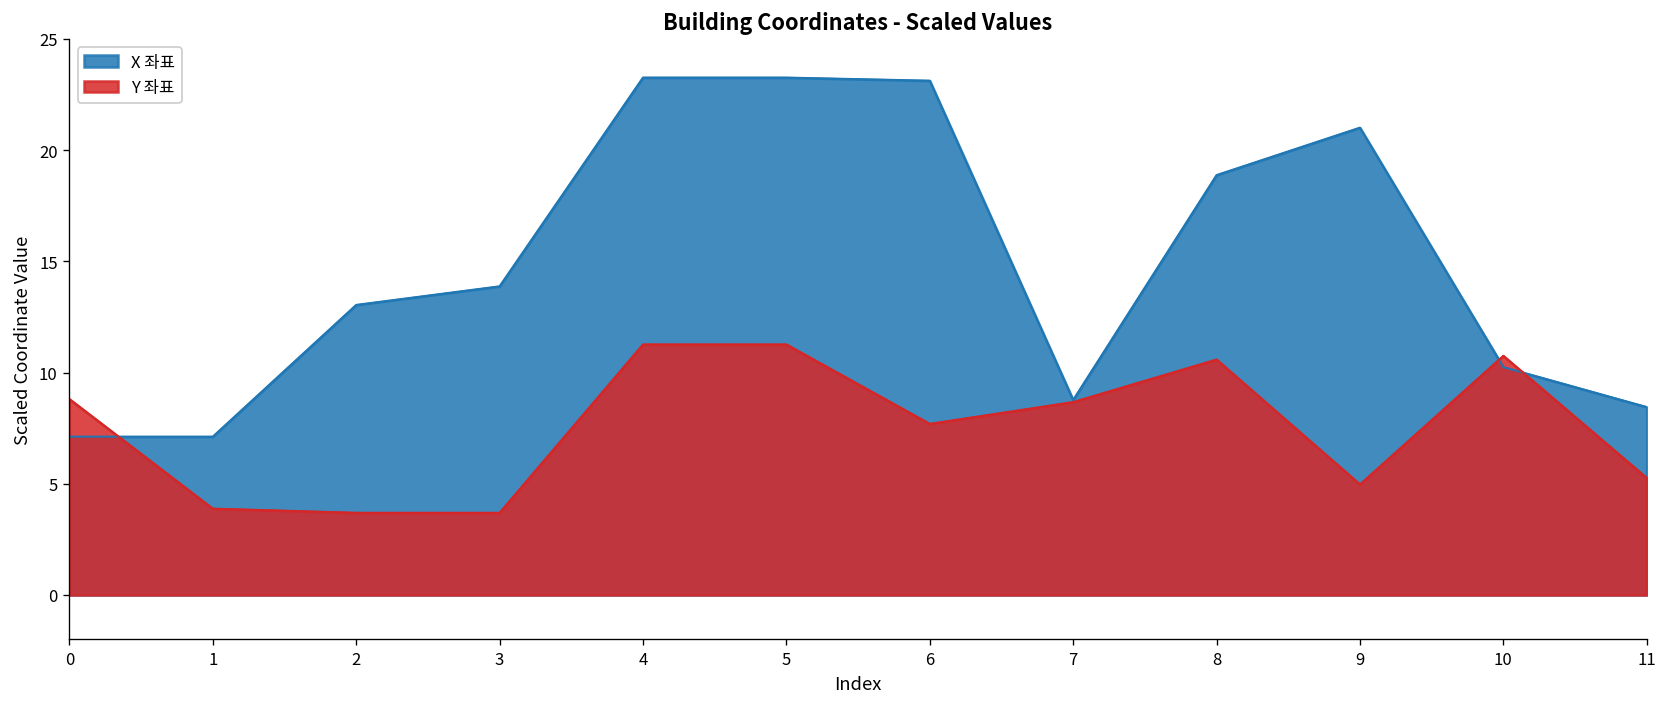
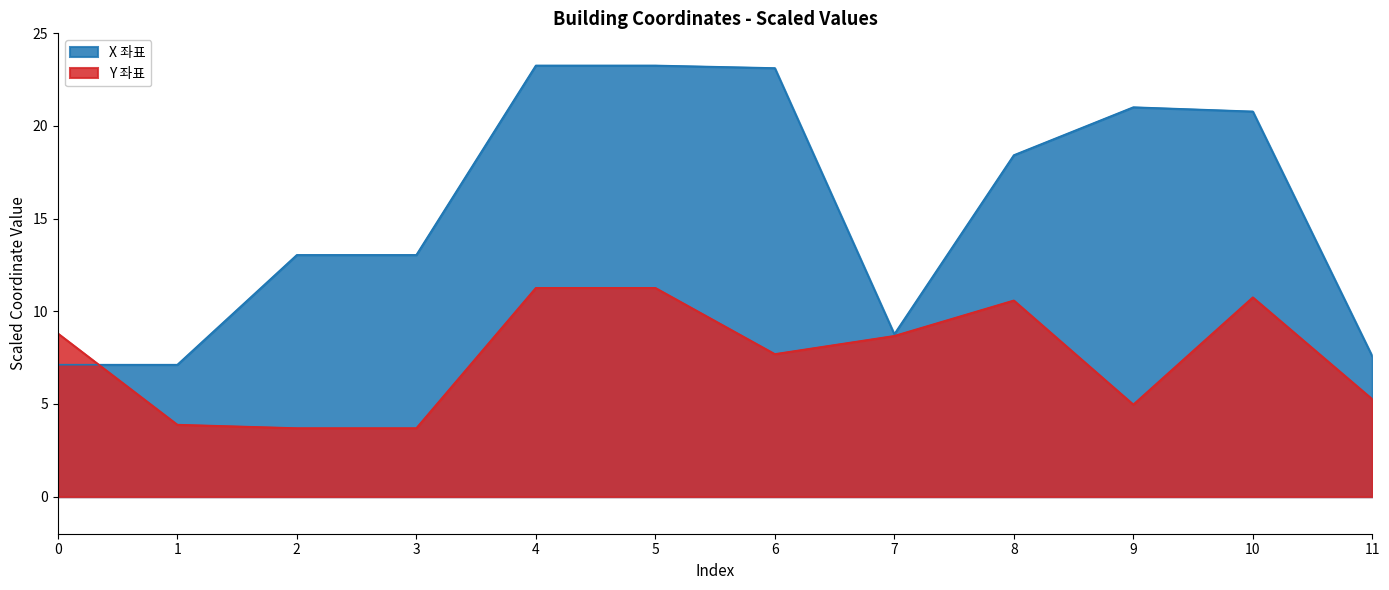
  {
    "X 좌표": {
      "0": 7.1,
      "1": 7.1,
      "2": 13.0,
-     "3": 13.9,
+     "3": 13.0,
      "4": 23.3,
      "5": 23.3,
      "6": 23.1,
-     "8": 18.9,
+     "8": 18.4,
      "9": 21.0,
-     "10": 10.2,
-     "11": 8.5
+     "10": 20.8,
+     "11": 7.6
    },
    "Y 좌표": {
      "0": 8.8,
      "1": 3.9,
      "2": 3.7,
      "3": 3.7,
      "4": 11.3,
      "5": 11.3,
      "6": 7.7,
      "8": 10.6,
      "9": 5.0,
      "10": 10.8,
      "11": 5.3
    }
  }
